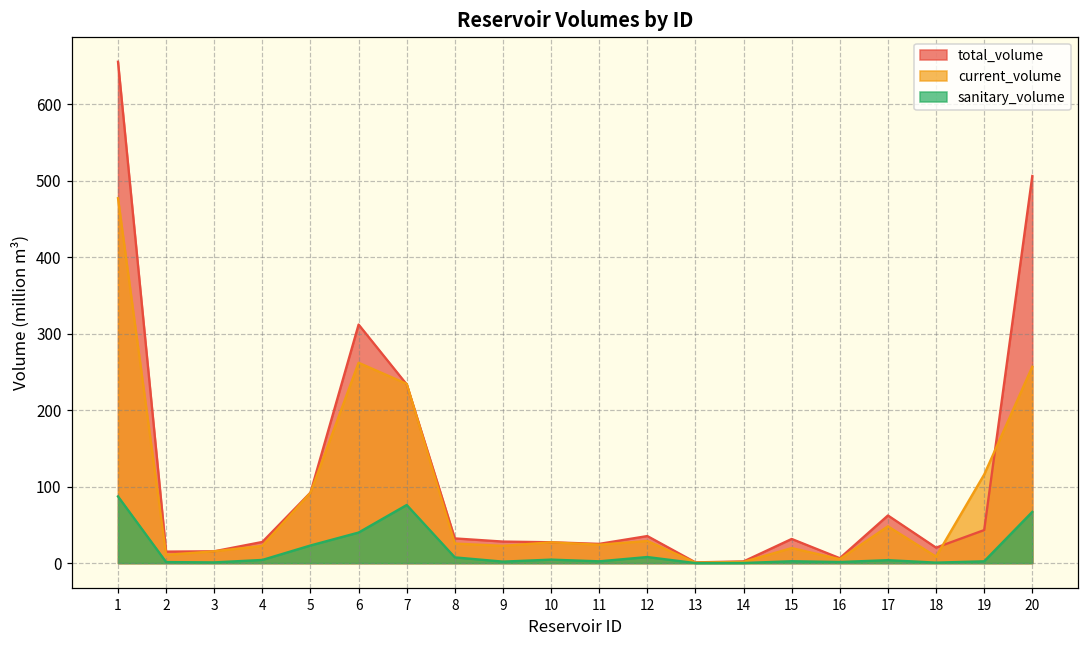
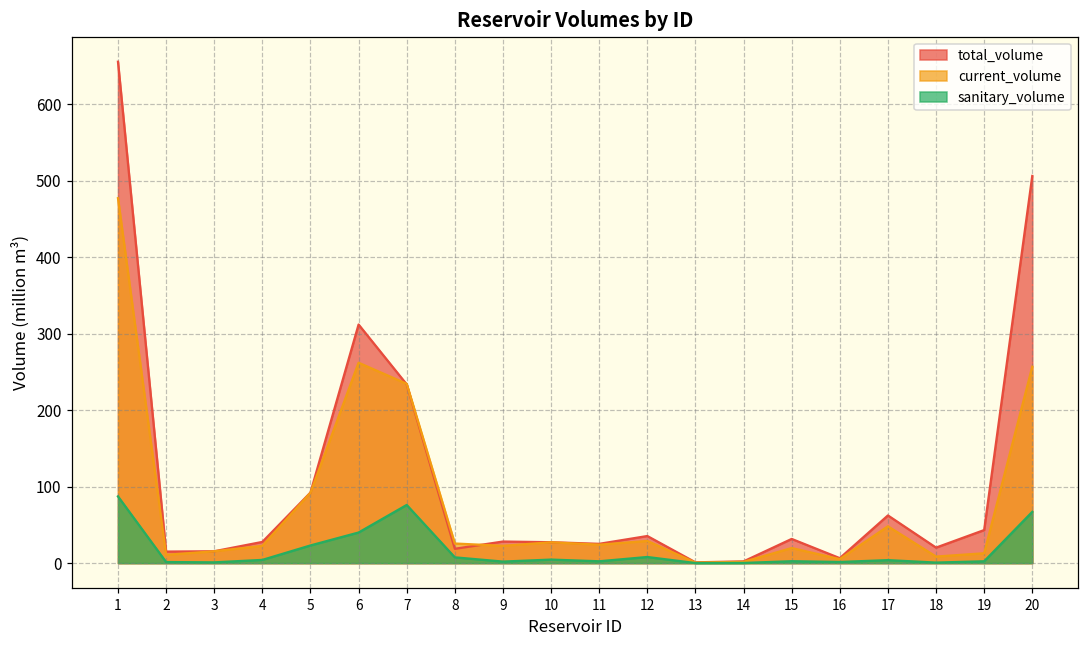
  {
    "total_volume": {
      "1": 660,
      "2": 20,
      "4": 30,
      "6": 310,
-     "8": 30,
+     "8": 20,
      "9": 30,
      "12": 40,
      "15": 30,
      "17": 60,
      "18": 20,
      "19": 40,
      "20": 510
    },
    "current_volume": {
      "1": 480,
      "2": 10,
      "4": 20,
      "6": 260,
      "8": 30,
      "9": 20,
      "12": 30,
      "15": 20,
      "17": 50,
      "18": 10,
-     "19": 120,
+     "19": 10,
      "20": 260
    },
    "sanitary_volume": {
      "1": 90,
      "2": 0,
      "3": 0,
      "4": 0,
      "5": 20,
      "6": 40,
      "7": 80,
      "8": 10,
      "9": 0,
      "10": 0,
      "11": 0,
      "12": 10,
      "15": 0,
      "16": 0,
      "17": 0,
      "18": 0,
      "19": 0,
      "20": 70
    }
  }
